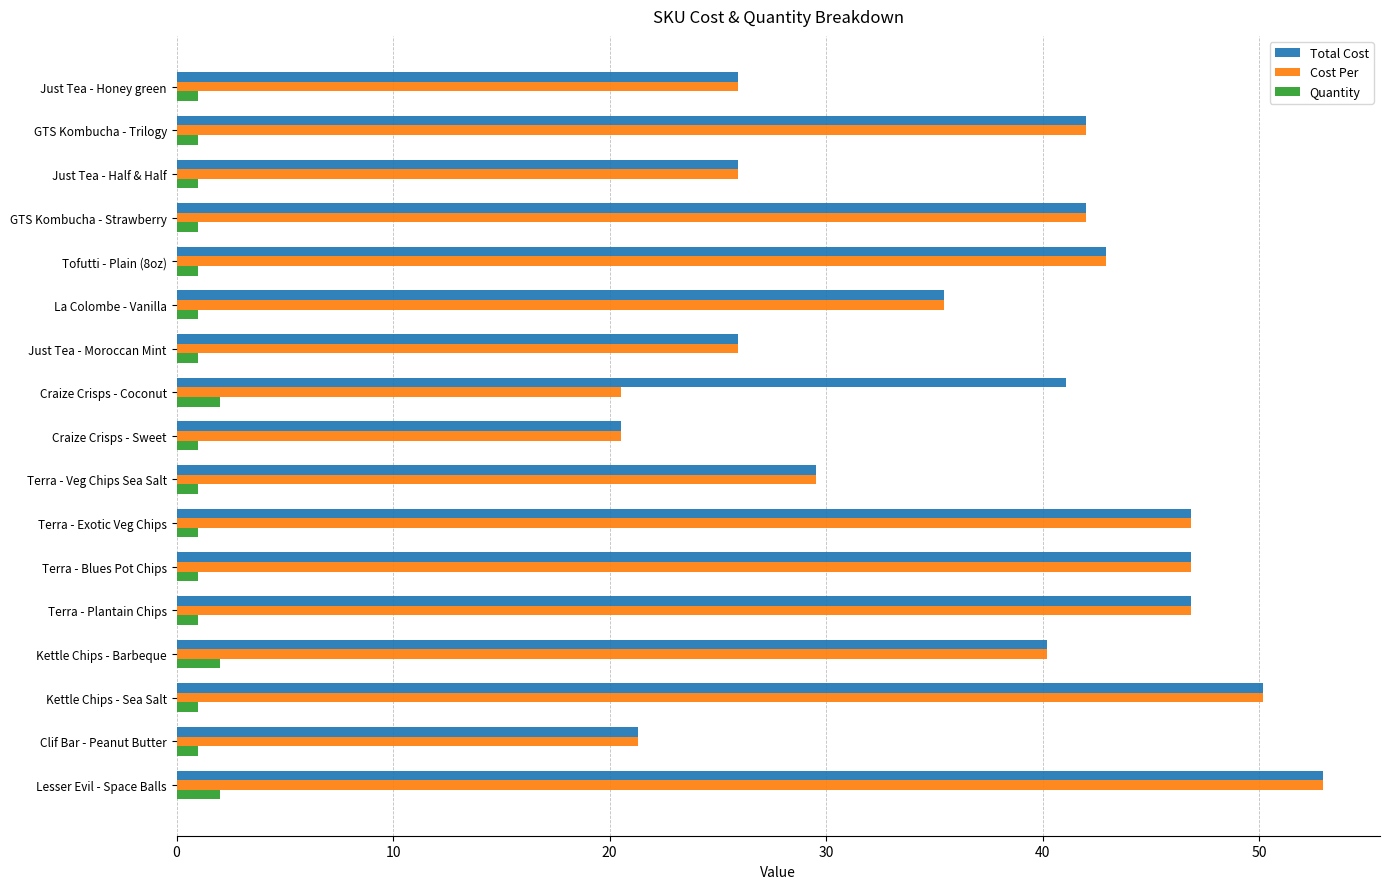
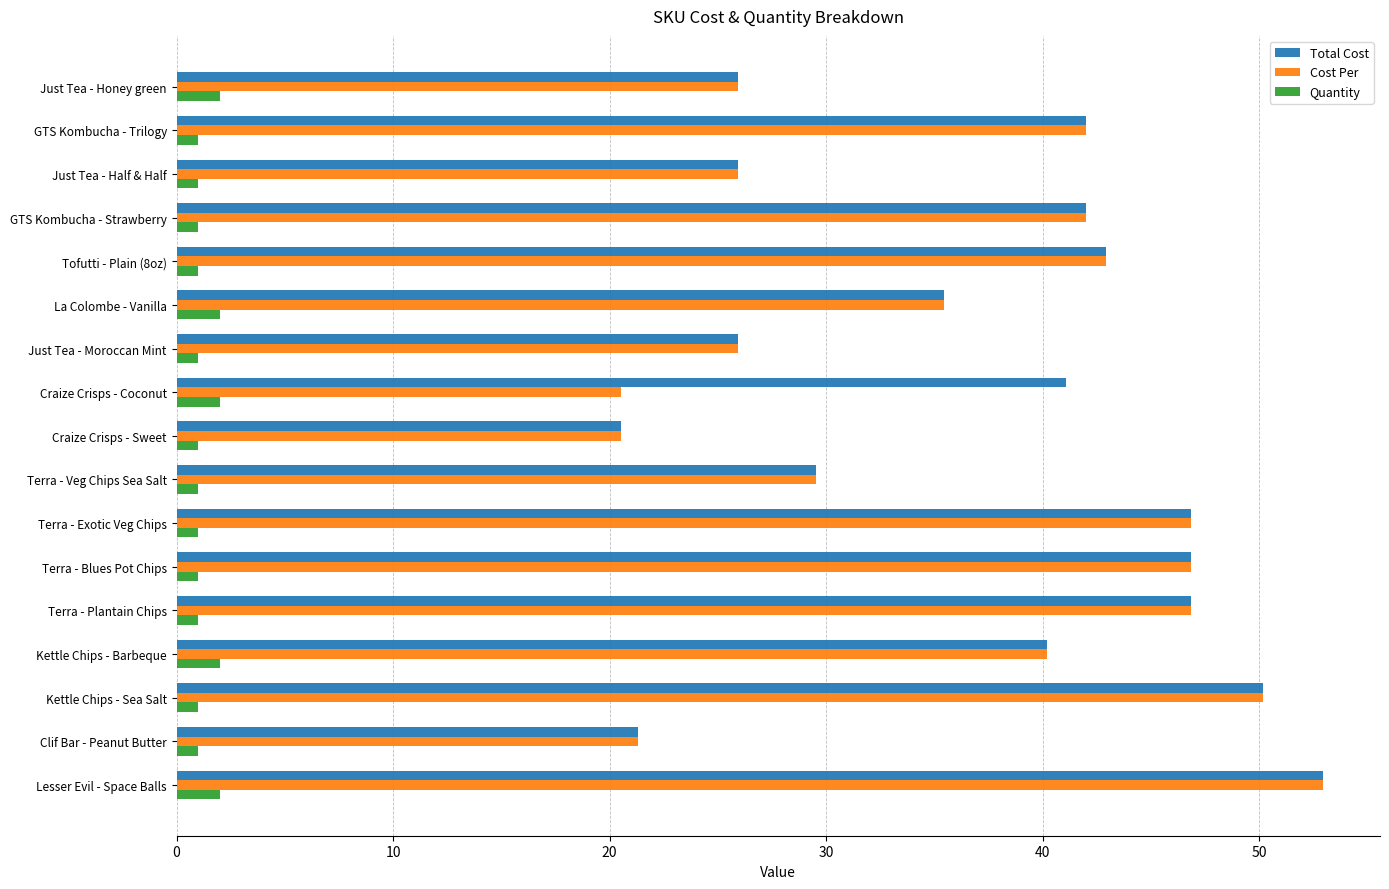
  {
    "Total Cost": {
      "Just Tea - Honey green": 26,
      "GTS Kombucha - Trilogy": 42,
      "Just Tea - Half & Half": 26,
      "GTS Kombucha - Strawberry": 42,
      "Tofutti - Plain (8oz)": 43,
      "La Colombe - Vanilla": 35.5,
      "Just Tea - Moroccan Mint": 26,
      "Craize Crisps - Coconut": 41,
      "Craize Crisps - Sweet": 20.5,
      "Terra - Veg Chips Sea Salt": 29.6,
      "Terra - Exotic Veg Chips": 46.9,
      "Terra - Blues Pot Chips": 46.9,
      "Terra - Plantain Chips": 46.9,
      "Kettle Chips - Barbeque": 40.2,
      "Kettle Chips - Sea Salt": 50.2,
      "Clif Bar - Peanut Butter": 21.3,
      "Lesser Evil - Space Balls": 53
    },
    "Cost Per": {
      "Just Tea - Honey green": 26,
      "GTS Kombucha - Trilogy": 42,
      "Just Tea - Half & Half": 26,
      "GTS Kombucha - Strawberry": 42,
      "Tofutti - Plain (8oz)": 43,
      "La Colombe - Vanilla": 35.5,
      "Just Tea - Moroccan Mint": 26,
      "Craize Crisps - Coconut": 20.5,
      "Craize Crisps - Sweet": 20.5,
      "Terra - Veg Chips Sea Salt": 29.6,
      "Terra - Exotic Veg Chips": 46.9,
      "Terra - Blues Pot Chips": 46.9,
      "Terra - Plantain Chips": 46.9,
      "Kettle Chips - Barbeque": 40.2,
      "Kettle Chips - Sea Salt": 50.2,
      "Clif Bar - Peanut Butter": 21.3,
      "Lesser Evil - Space Balls": 53
    },
    "Quantity": {
-     "Just Tea - Honey green": 1,
+     "Just Tea - Honey green": 2,
      "GTS Kombucha - Trilogy": 1,
      "Just Tea - Half & Half": 1,
      "GTS Kombucha - Strawberry": 1,
      "Tofutti - Plain (8oz)": 1,
-     "La Colombe - Vanilla": 1,
+     "La Colombe - Vanilla": 2,
      "Just Tea - Moroccan Mint": 1,
      "Craize Crisps - Coconut": 2,
      "Craize Crisps - Sweet": 1,
      "Terra - Veg Chips Sea Salt": 1,
      "Terra - Exotic Veg Chips": 1,
      "Terra - Blues Pot Chips": 1,
      "Terra - Plantain Chips": 1,
      "Kettle Chips - Barbeque": 2,
      "Kettle Chips - Sea Salt": 1,
      "Clif Bar - Peanut Butter": 1,
      "Lesser Evil - Space Balls": 2
    }
  }
